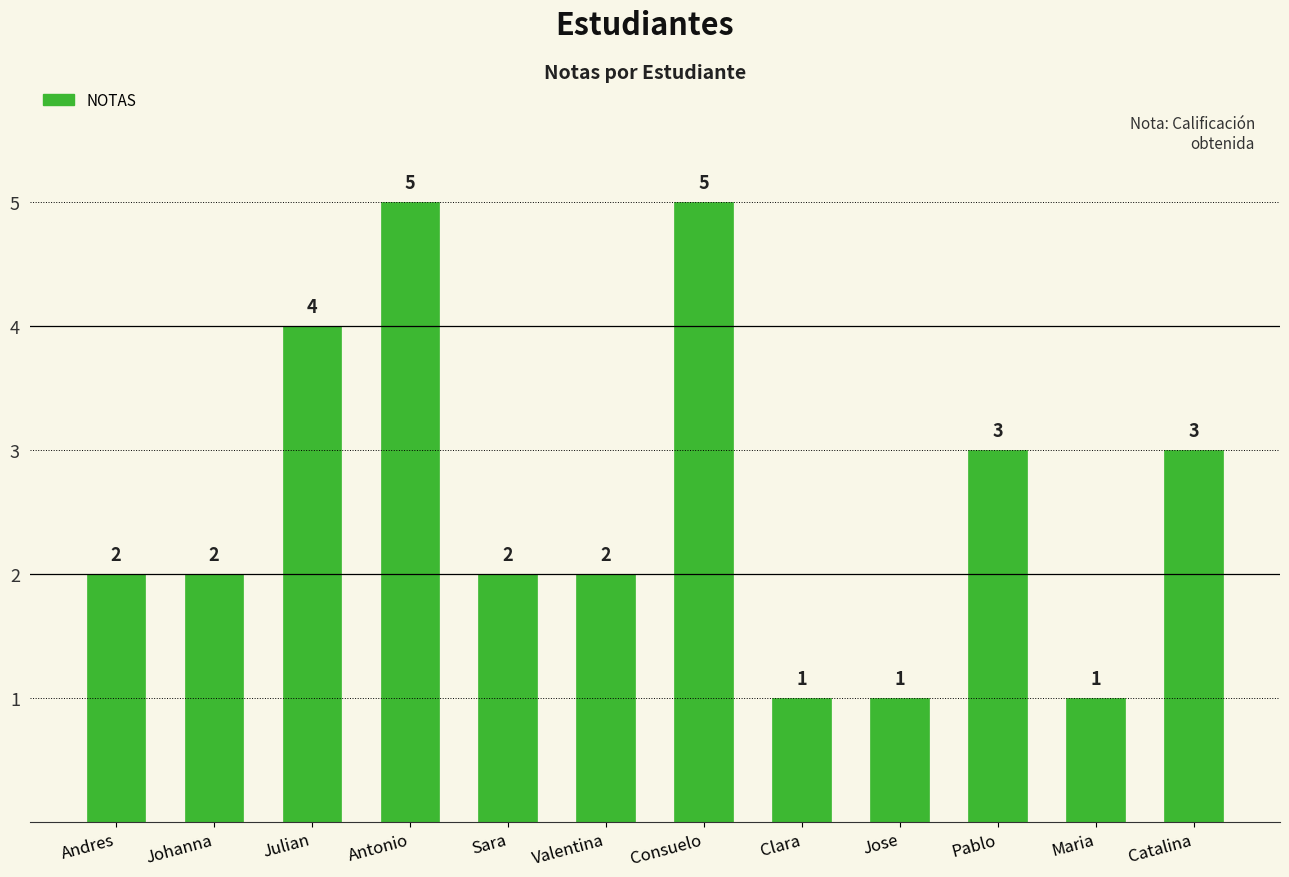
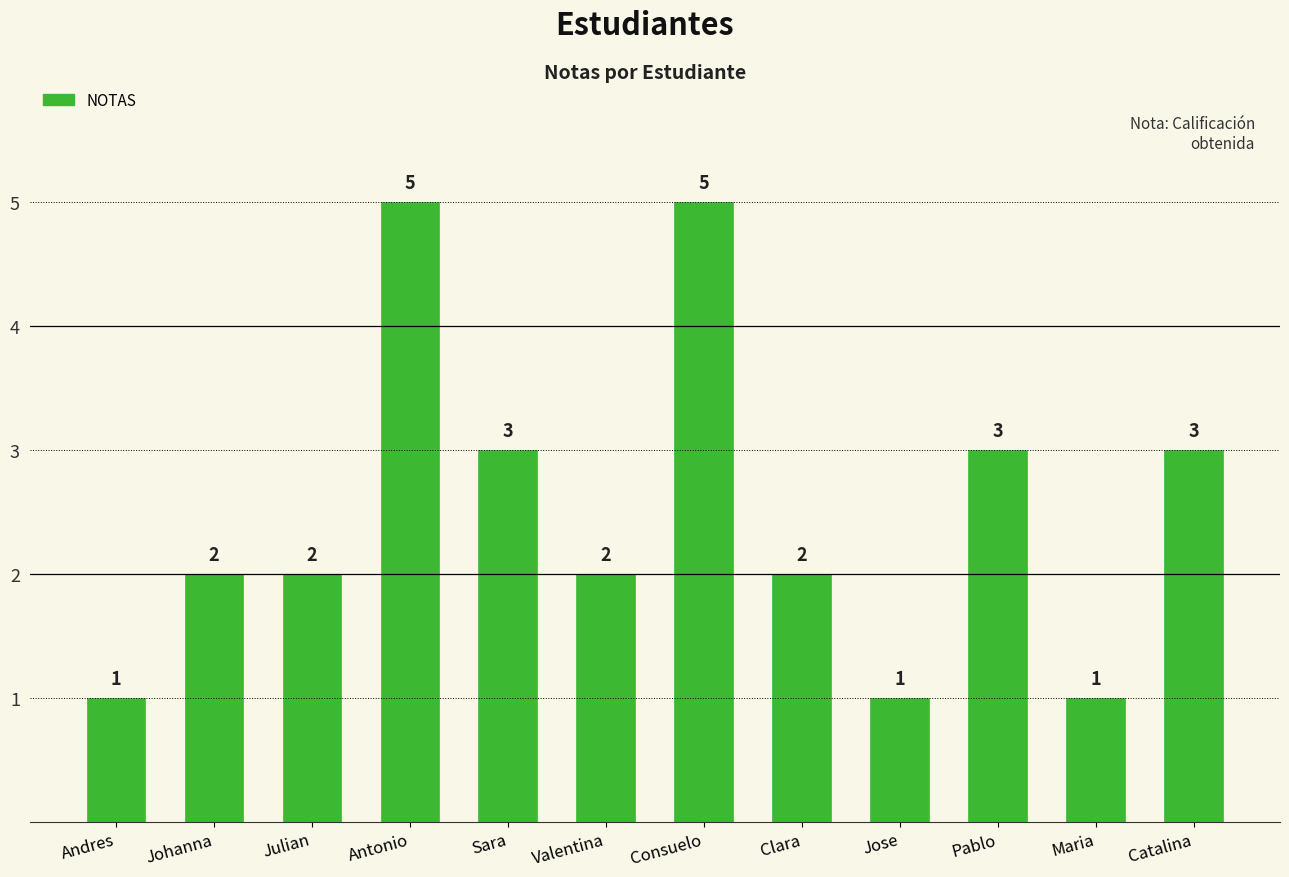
  {
-   "Andres": 2,
+   "Andres": 1,
    "Johanna": 2,
-   "Julian": 4,
+   "Julian": 2,
    "Antonio": 5,
-   "Sara": 2,
+   "Sara": 3,
    "Valentina": 2,
    "Consuelo": 5,
-   "Clara": 1,
+   "Clara": 2,
    "Jose": 1,
    "Pablo": 3,
    "Maria": 1,
    "Catalina": 3
  }
